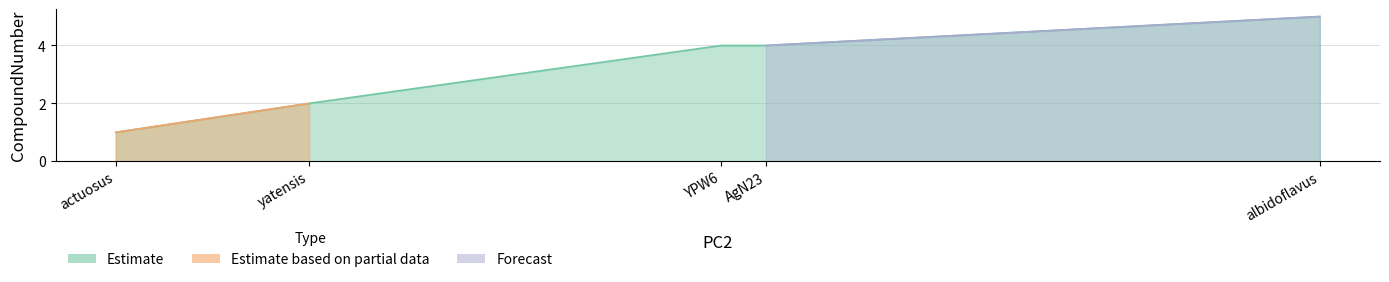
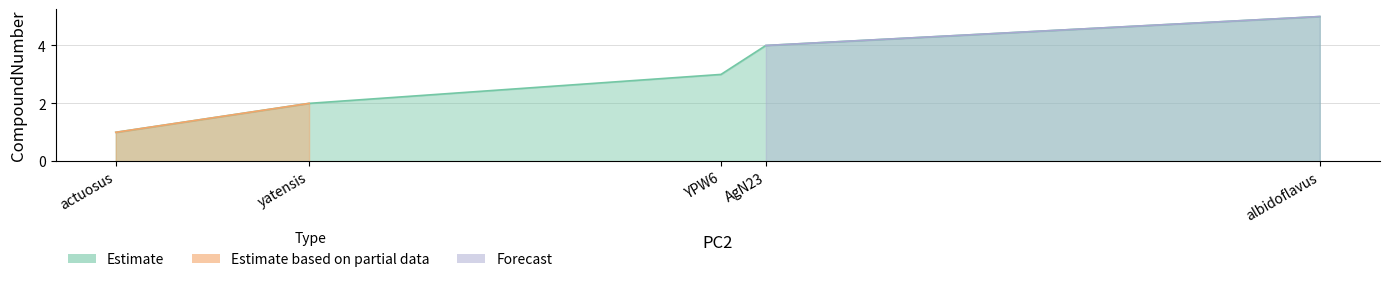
  {
    "Estimate": {
-     "YPW6": 4
+     "YPW6": 3
    }
  }
